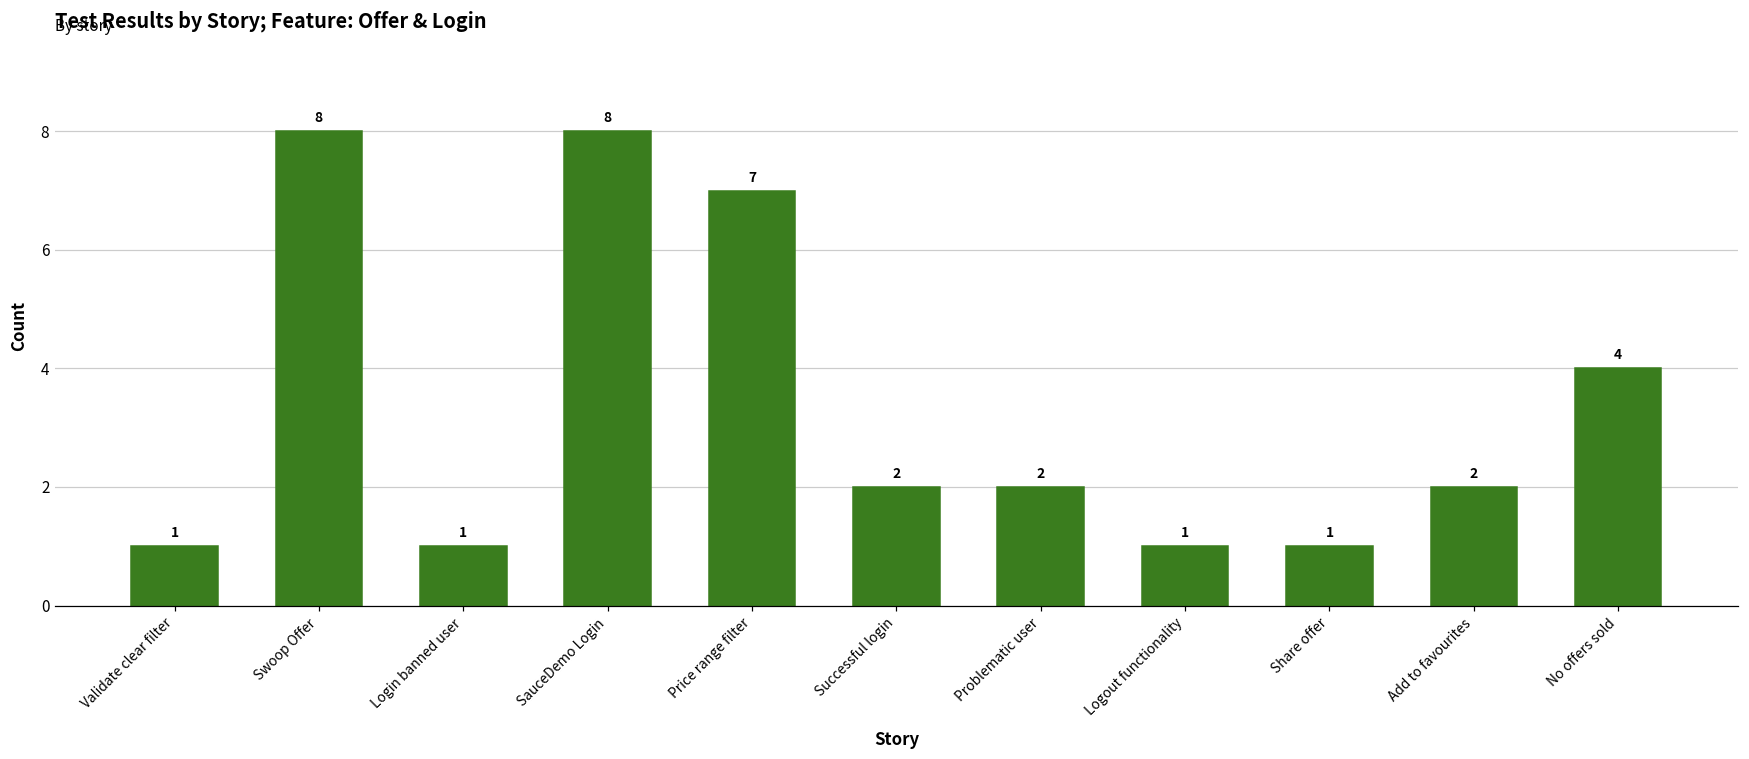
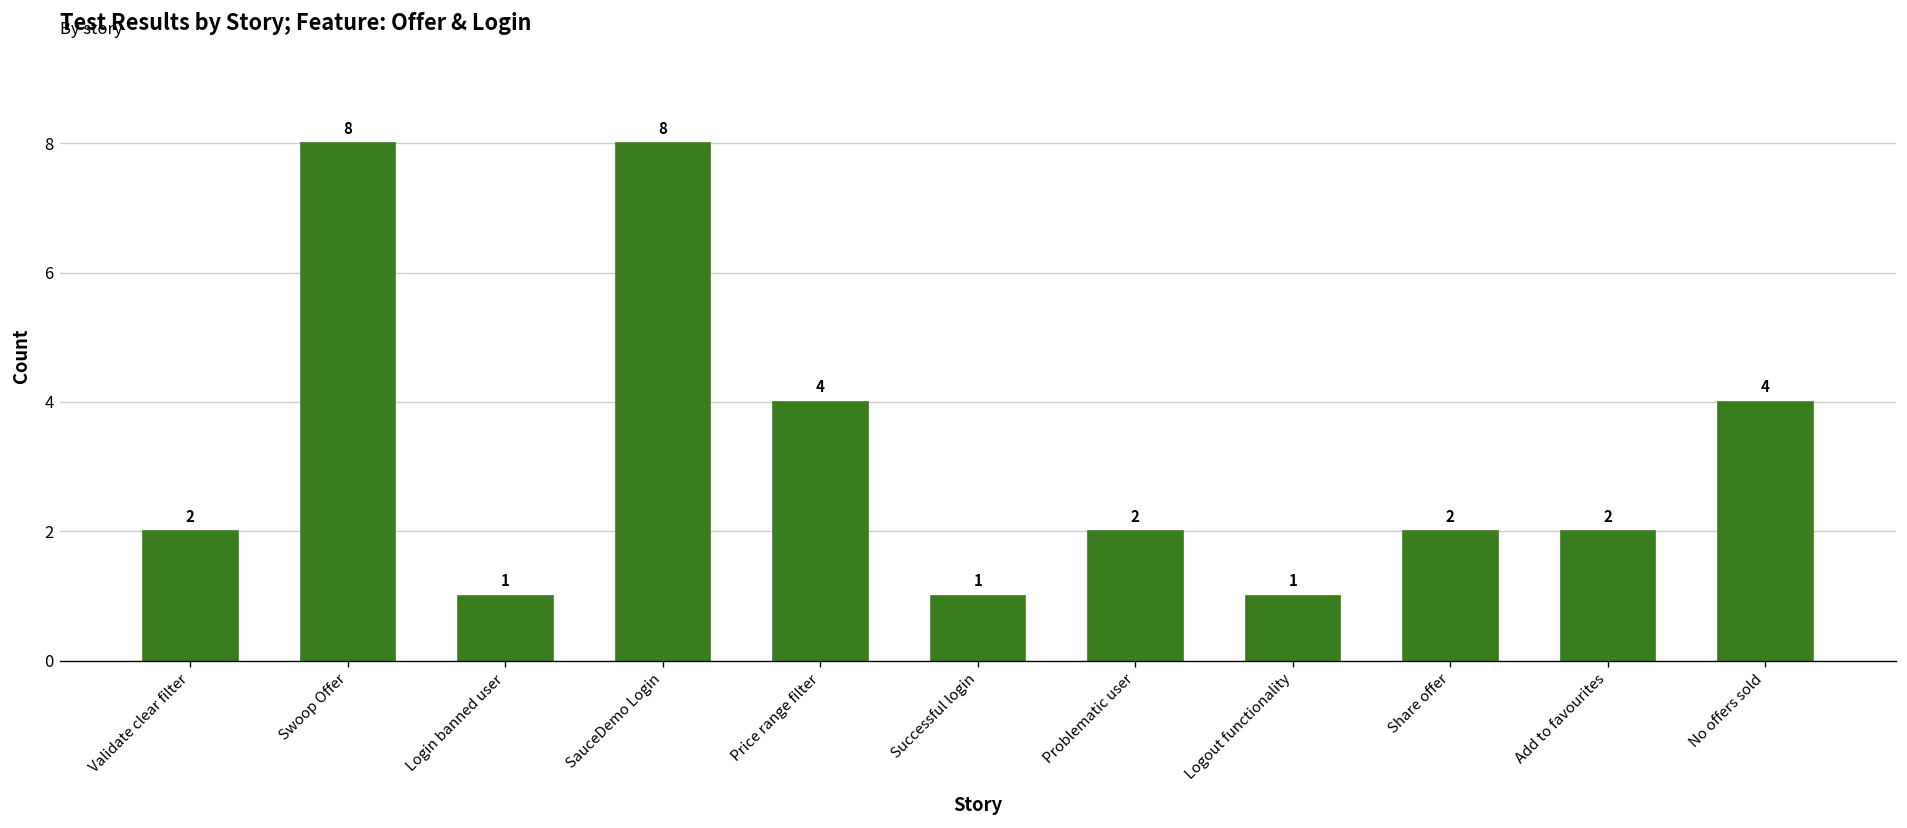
  {
-   "Validate clear filter": 1,
+   "Validate clear filter": 2,
    "Swoop Offer": 8,
    "Login banned user": 1,
    "SauceDemo Login": 8,
-   "Price range filter": 7,
-   "Successful login": 2,
+   "Price range filter": 4,
+   "Successful login": 1,
    "Problematic user": 2,
    "Logout functionality": 1,
-   "Share offer": 1,
+   "Share offer": 2,
    "Add to favourites": 2,
    "No offers sold": 4
  }
